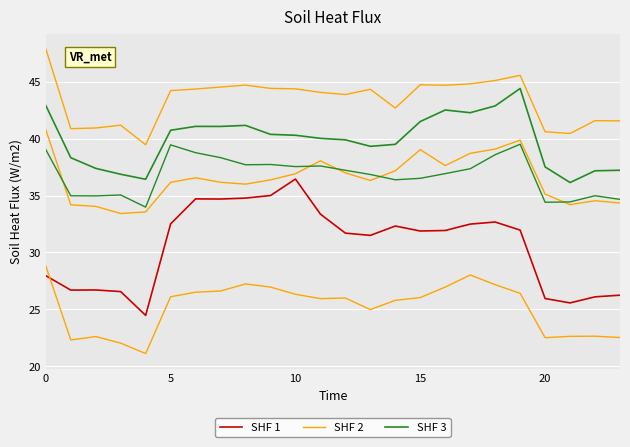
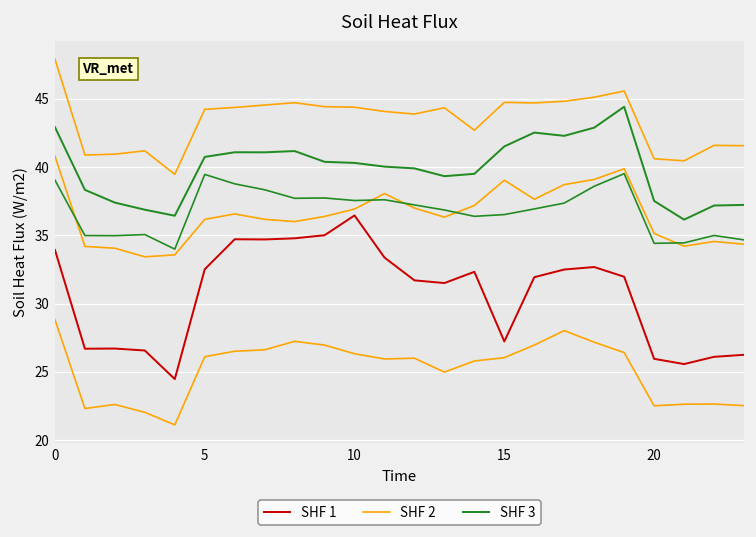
  {
    "SHF 1": {
-     "0": 28.0,
+     "0": 33.9,
      "5": 32.5,
      "10": 36.4,
-     "15": 31.9,
+     "15": 27.2,
      "20": 26.0
    }
  }
